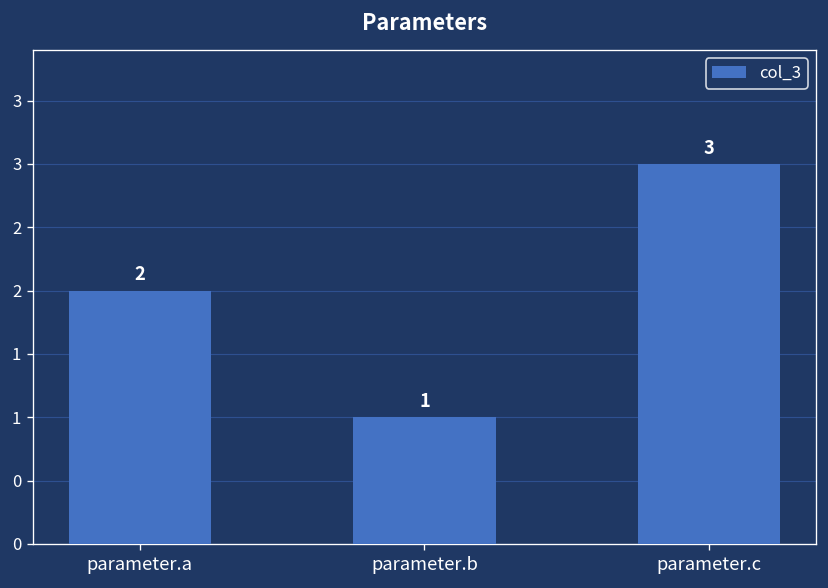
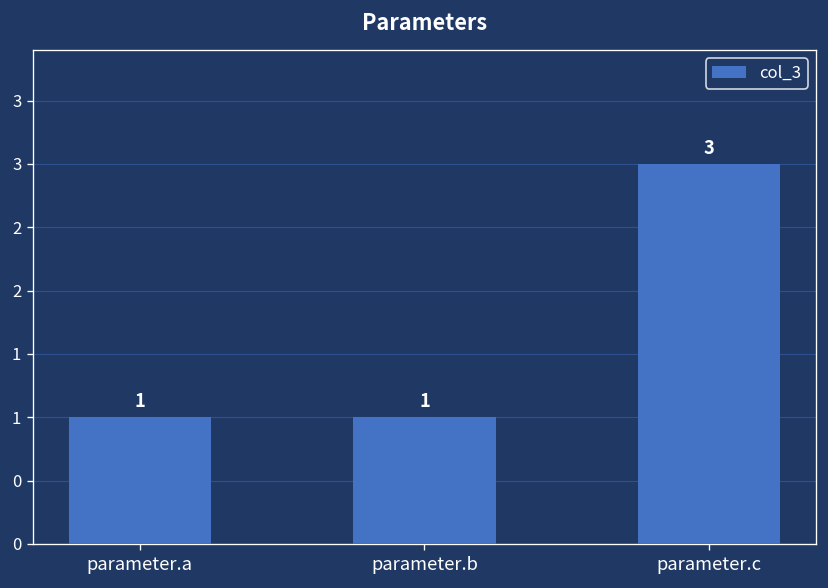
  {
-   "parameter.a": 2,
+   "parameter.a": 1,
    "parameter.b": 1,
    "parameter.c": 3
  }
